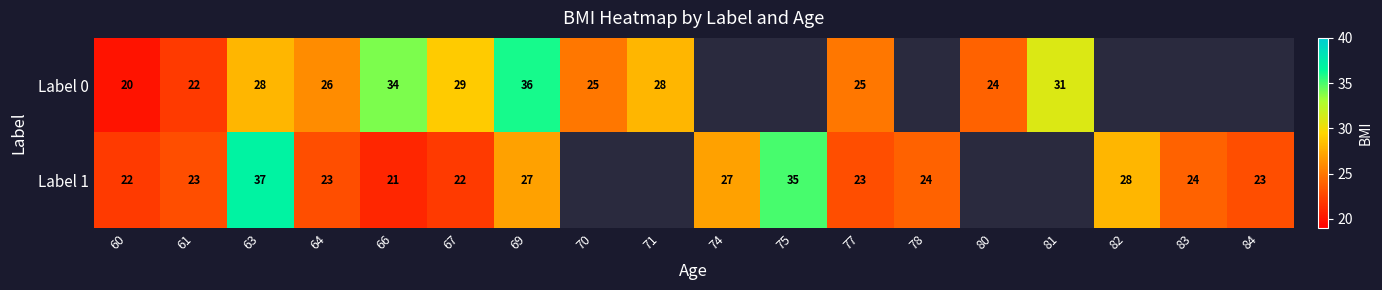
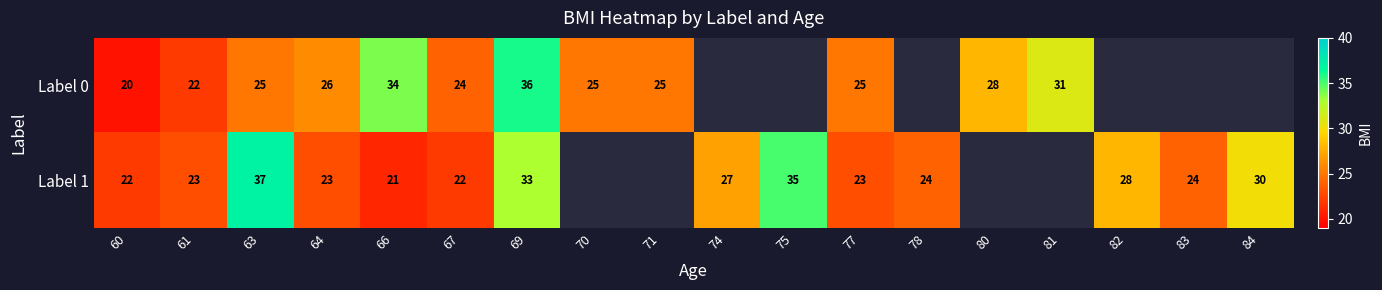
  {
    "Label 0": {
      "60": 20,
      "61": 22,
-     "63": 28,
+     "63": 25,
      "64": 26,
      "66": 34,
-     "67": 29,
+     "67": 24,
      "69": 36,
      "70": 25,
-     "71": 28,
+     "71": 25,
      "77": 25,
-     "80": 24,
+     "80": 28,
      "81": 31
    },
    "Label 1": {
      "60": 22,
      "61": 23,
      "63": 37,
      "64": 23,
      "66": 21,
      "67": 22,
-     "69": 27,
+     "69": 33,
      "74": 27,
      "75": 35,
      "77": 23,
      "78": 24,
      "82": 28,
      "83": 24,
-     "84": 23
+     "84": 30
    }
  }
